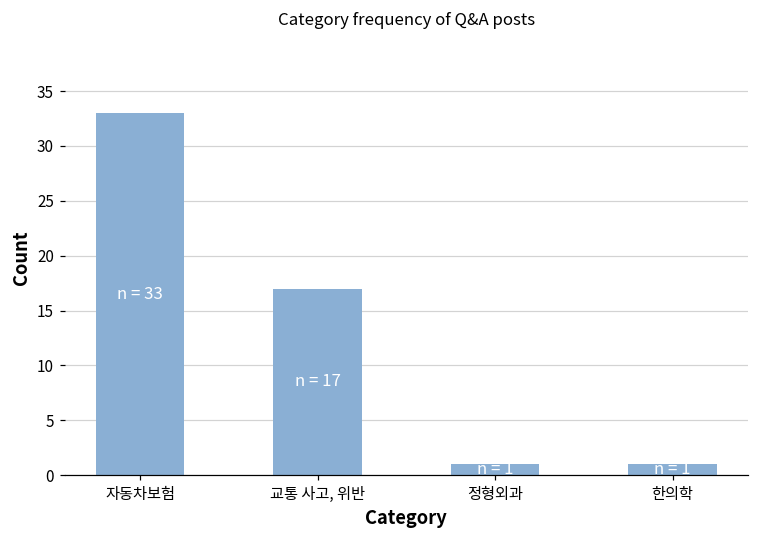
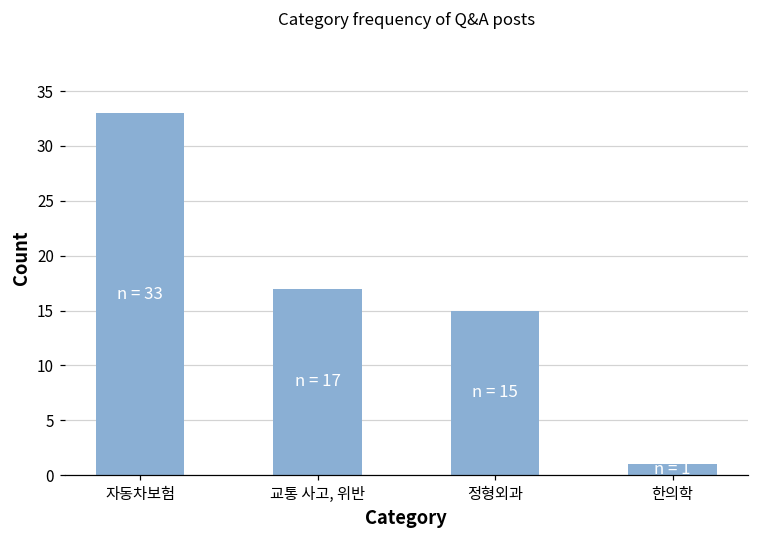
  {
    "자동차보험": 33,
    "교통 사고, 위반": 17,
-   "정형외과": 1,
+   "정형외과": 15,
    "한의학": 1
  }
